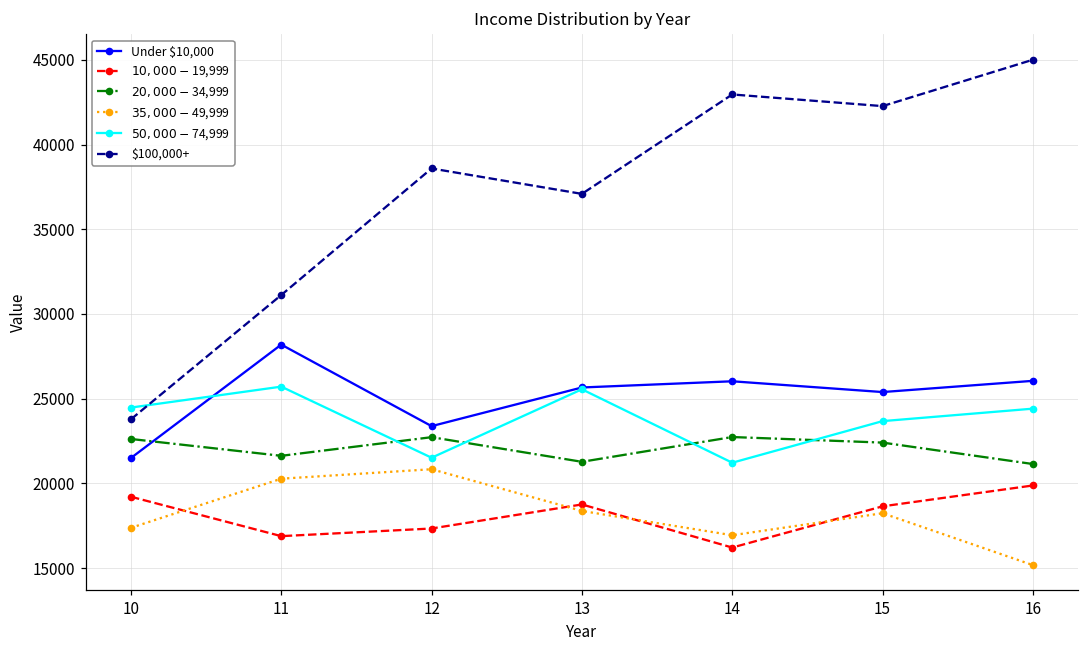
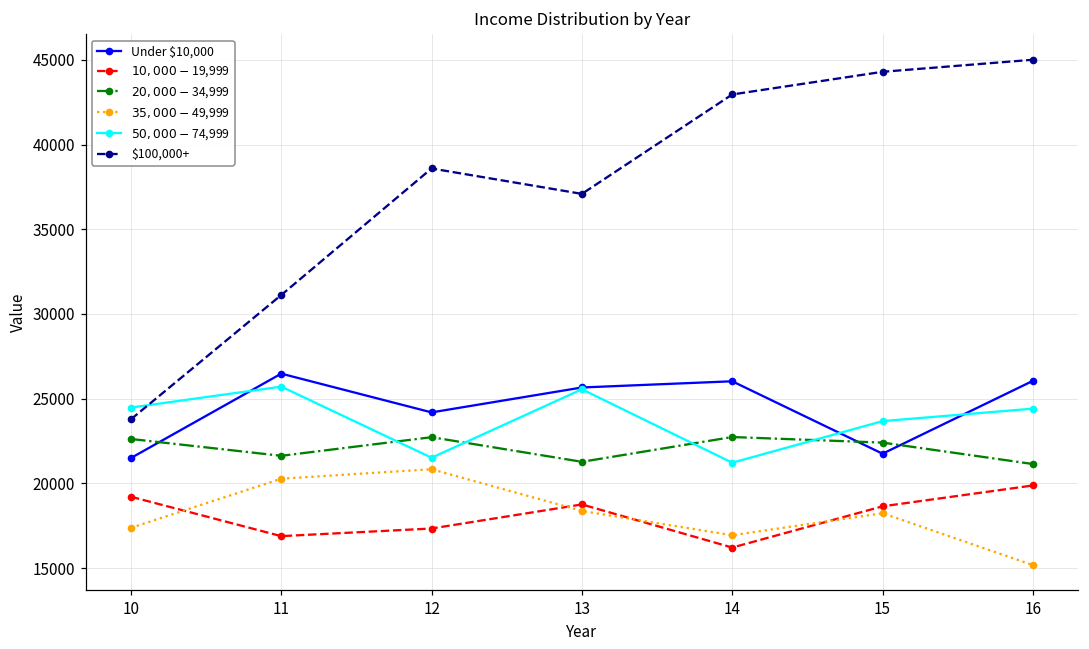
  {
    "Under $10,000": {
      "10": 21500,
-     "11": 28200,
-     "12": 23400,
+     "11": 26500,
+     "12": 24200,
      "14": 26000,
-     "15": 25400,
+     "15": 21800,
      "16": 26100
    },
    "$100,000+": {
      "10": 23800,
      "11": 31100,
      "12": 38600,
      "13": 37100,
      "14": 43000,
-     "15": 42300,
+     "15": 44300,
      "16": 45000
    }
  }
